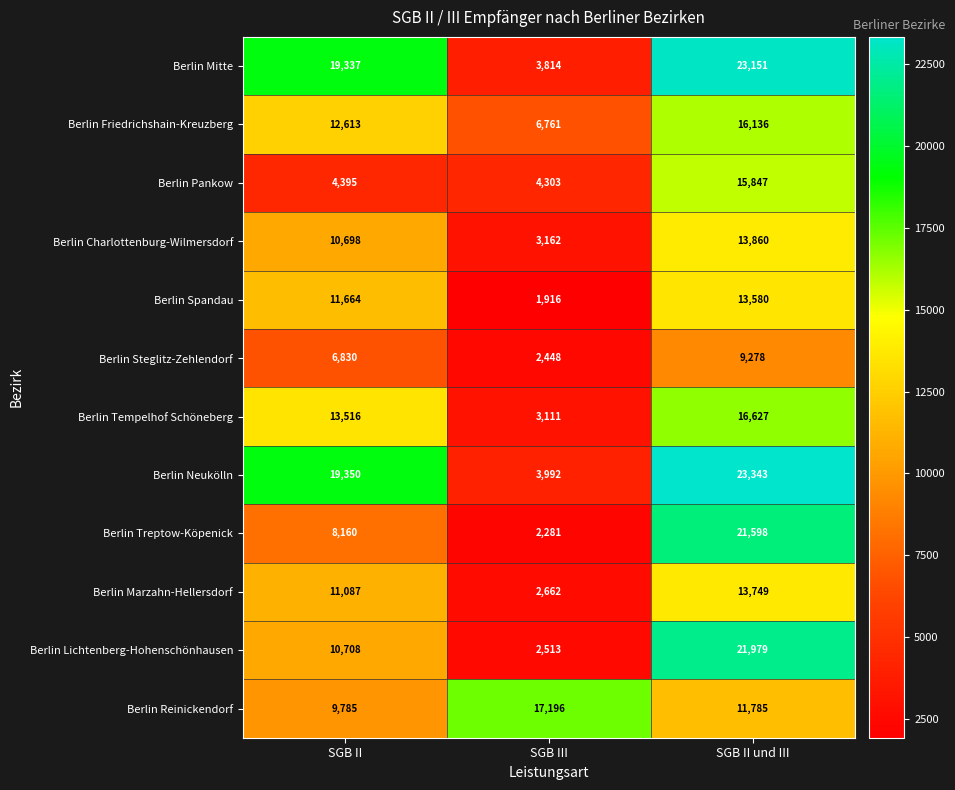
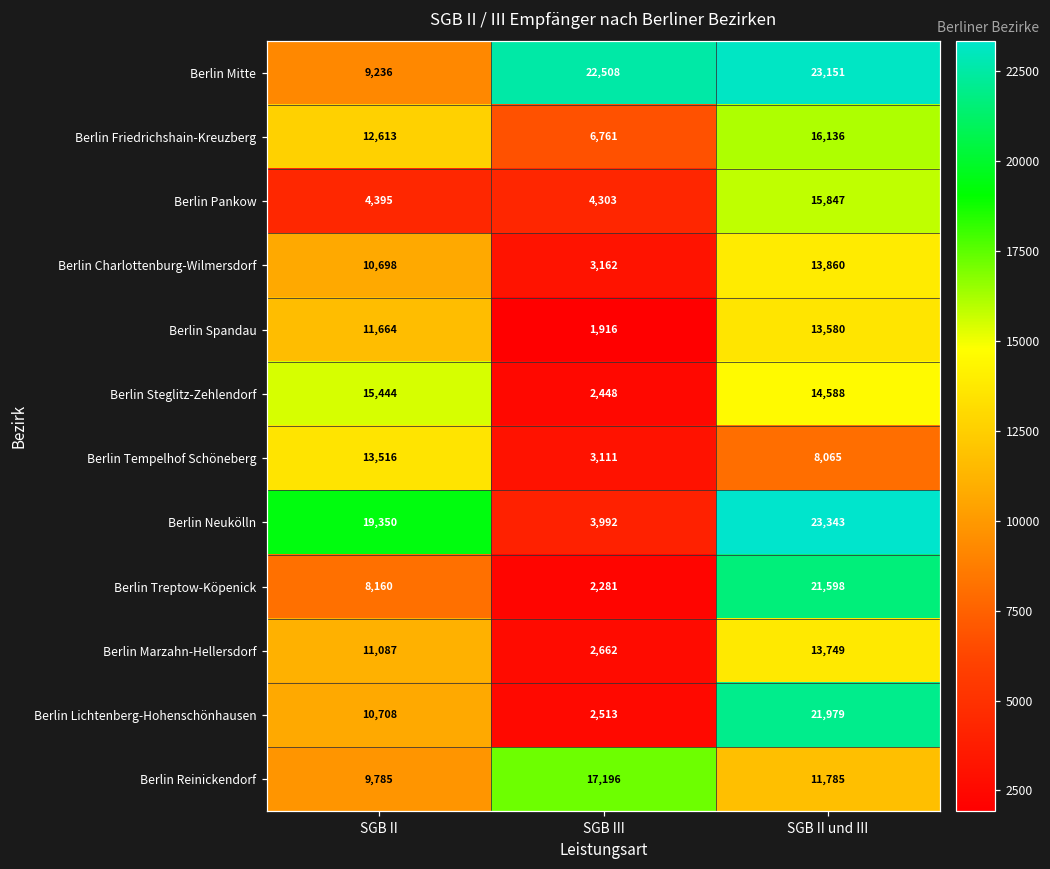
  {
    "Berlin Mitte": {
-     "SGB II": "19,337",
-     "SGB III": "3,814",
+     "SGB II": "9,236",
+     "SGB III": "22,508",
      "SGB II und III": "23,151"
    },
    "Berlin Friedrichshain-Kreuzberg": {
      "SGB II": "12,613",
      "SGB III": "6,761",
      "SGB II und III": "16,136"
    },
    "Berlin Pankow": {
      "SGB II": "4,395",
      "SGB III": "4,303",
      "SGB II und III": "15,847"
    },
    "Berlin Charlottenburg-Wilmersdorf": {
      "SGB II": "10,698",
      "SGB III": "3,162",
      "SGB II und III": "13,860"
    },
    "Berlin Spandau": {
      "SGB II": "11,664",
      "SGB III": "1,916",
      "SGB II und III": "13,580"
    },
    "Berlin Steglitz-Zehlendorf": {
-     "SGB II": "6,830",
+     "SGB II": "15,444",
      "SGB III": "2,448",
-     "SGB II und III": "9,278"
+     "SGB II und III": "14,588"
    },
    "Berlin Tempelhof Schöneberg": {
      "SGB II": "13,516",
      "SGB III": "3,111",
-     "SGB II und III": "16,627"
+     "SGB II und III": "8,065"
    },
    "Berlin Neukölln": {
      "SGB II": "19,350",
      "SGB III": "3,992",
      "SGB II und III": "23,343"
    },
    "Berlin Treptow-Köpenick": {
      "SGB II": "8,160",
      "SGB III": "2,281",
      "SGB II und III": "21,598"
    },
    "Berlin Marzahn-Hellersdorf": {
      "SGB II": "11,087",
      "SGB III": "2,662",
      "SGB II und III": "13,749"
    },
    "Berlin Lichtenberg-Hohenschönhausen": {
      "SGB II": "10,708",
      "SGB III": "2,513",
      "SGB II und III": "21,979"
    },
    "Berlin Reinickendorf": {
      "SGB II": "9,785",
      "SGB III": "17,196",
      "SGB II und III": "11,785"
    }
  }
